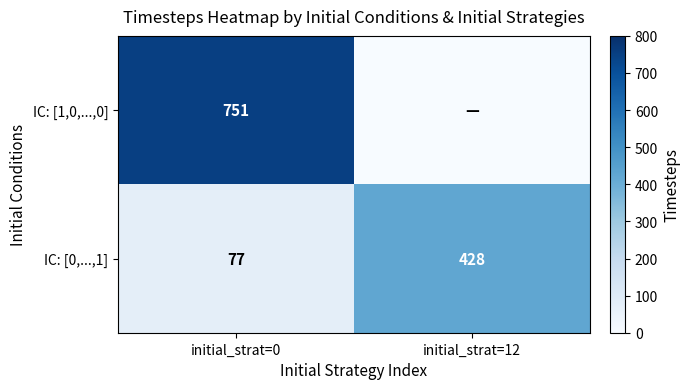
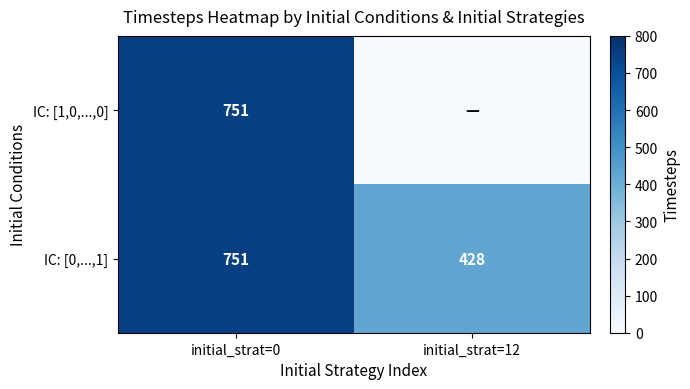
  {
    "IC: [1,0,...,0]": {
      "initial_strat=0": 751
    },
    "IC: [0,...,1]": {
-     "initial_strat=0": 77,
+     "initial_strat=0": 751,
      "initial_strat=12": 428
    }
  }
